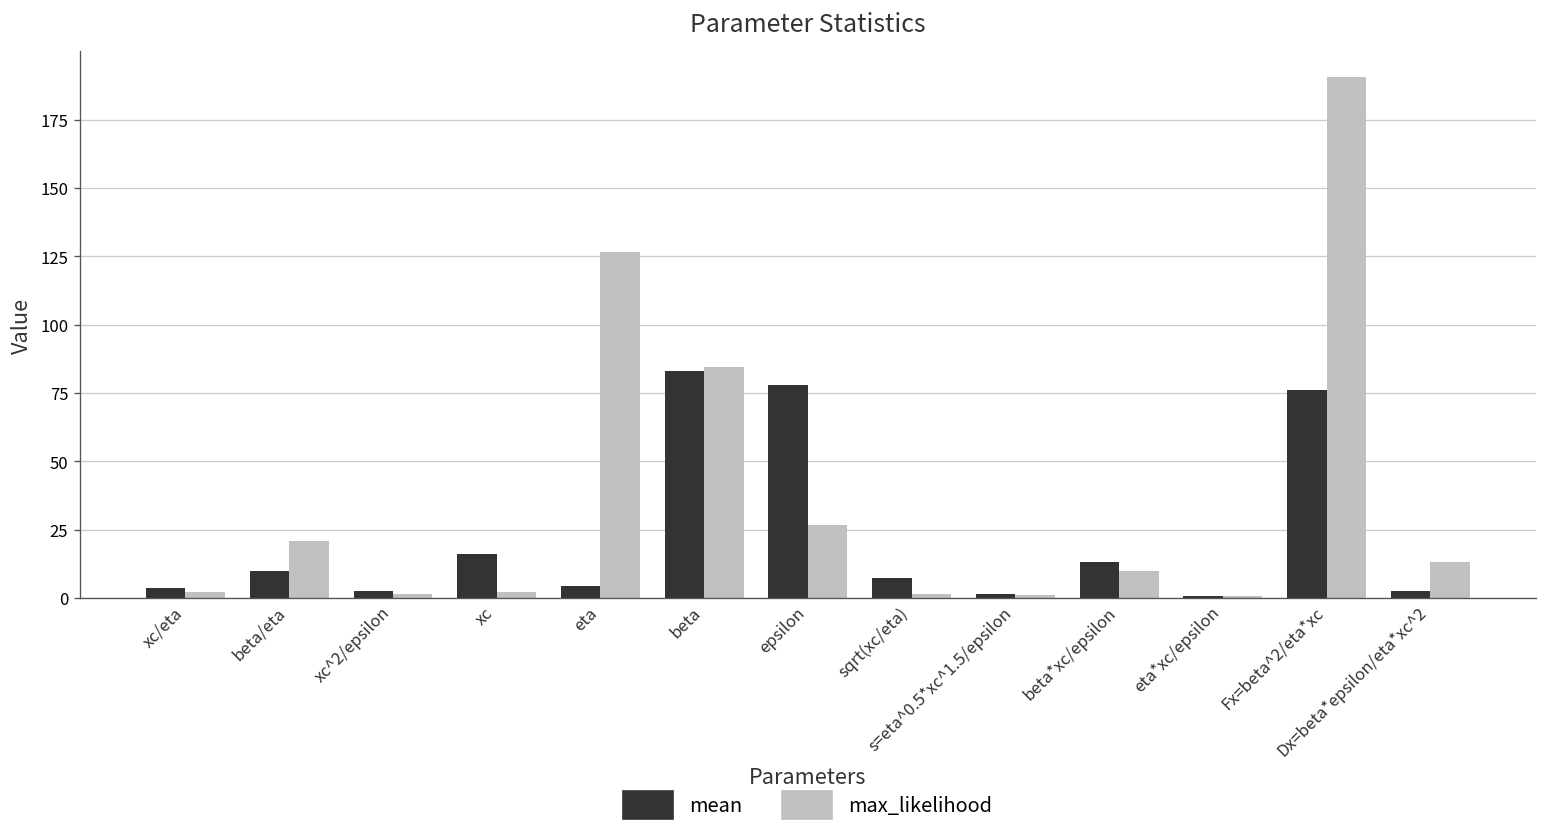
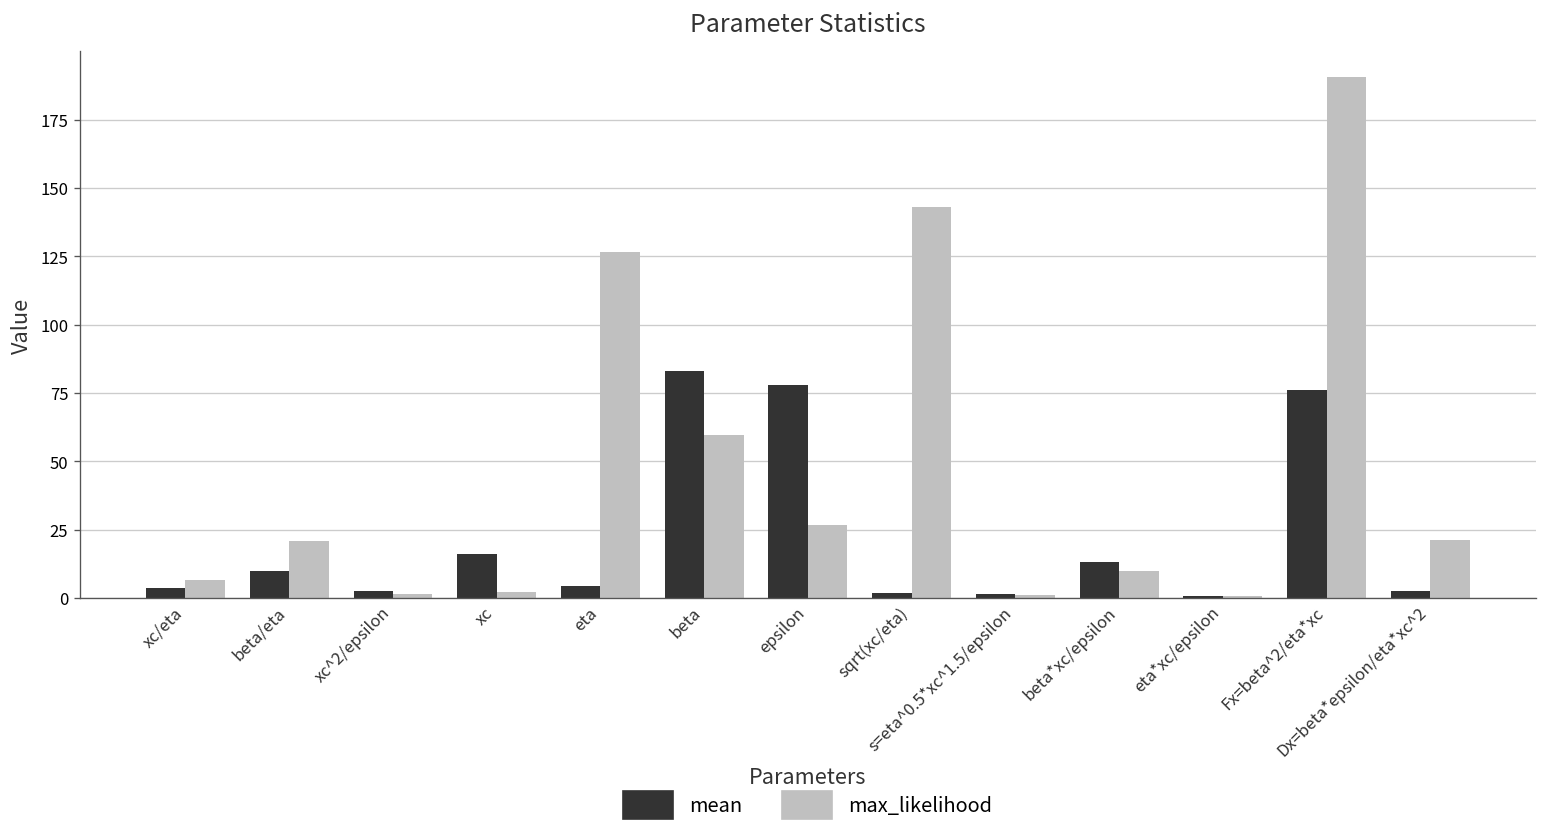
  {
    "mean": {
      "xc/eta": 3,
      "beta/eta": 10,
      "xc^2/epsilon": 3,
      "xc": 16,
      "eta": 4,
      "beta": 83,
      "epsilon": 78,
-     "sqrt(xc/eta)": 7,
+     "sqrt(xc/eta)": 2,
      "s=eta^0.5*xc^1.5/epsilon": 1,
      "beta*xc/epsilon": 13,
      "Fx=beta^2/eta*xc": 76,
      "Dx=beta*epsilon/eta*xc^2": 2
    },
    "max_likelihood": {
-     "xc/eta": 2,
+     "xc/eta": 6,
      "beta/eta": 21,
      "xc^2/epsilon": 2,
      "xc": 2,
      "eta": 127,
-     "beta": 85,
+     "beta": 60,
      "epsilon": 27,
-     "sqrt(xc/eta)": 2,
+     "sqrt(xc/eta)": 143,
      "beta*xc/epsilon": 10,
      "Fx=beta^2/eta*xc": 190,
-     "Dx=beta*epsilon/eta*xc^2": 13
+     "Dx=beta*epsilon/eta*xc^2": 21
    }
  }
